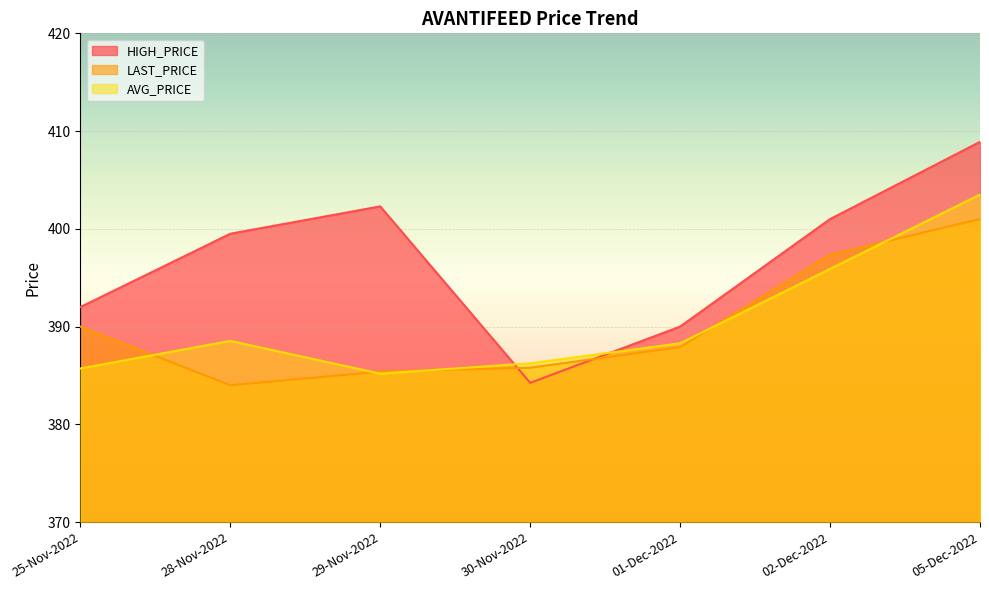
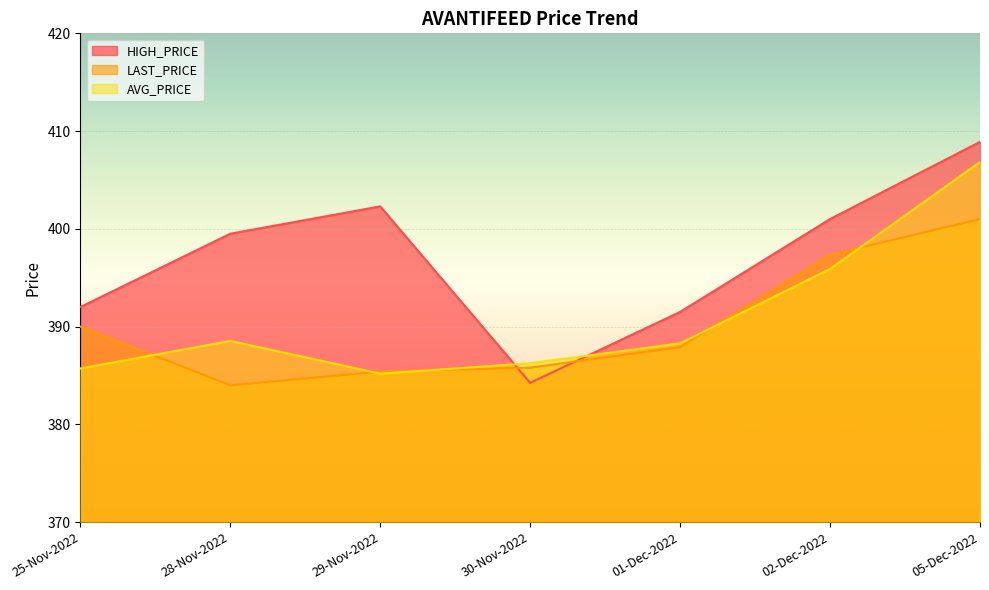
  {
    "HIGH_PRICE": {
      "25-Nov-2022": 392,
      "28-Nov-2022": 400,
      "29-Nov-2022": 402,
      "30-Nov-2022": 384,
-     "01-Dec-2022": 390,
+     "01-Dec-2022": 392,
      "02-Dec-2022": 401,
      "05-Dec-2022": 409
    },
    "LAST_PRICE": {
      "25-Nov-2022": 390,
      "28-Nov-2022": 384,
      "30-Nov-2022": 386,
      "01-Dec-2022": 388,
      "02-Dec-2022": 397,
      "05-Dec-2022": 401
    },
    "AVG_PRICE": {
      "25-Nov-2022": 386,
      "28-Nov-2022": 389,
      "30-Nov-2022": 386,
      "01-Dec-2022": 388,
      "02-Dec-2022": 396,
-     "05-Dec-2022": 404
+     "05-Dec-2022": 407
    }
  }
